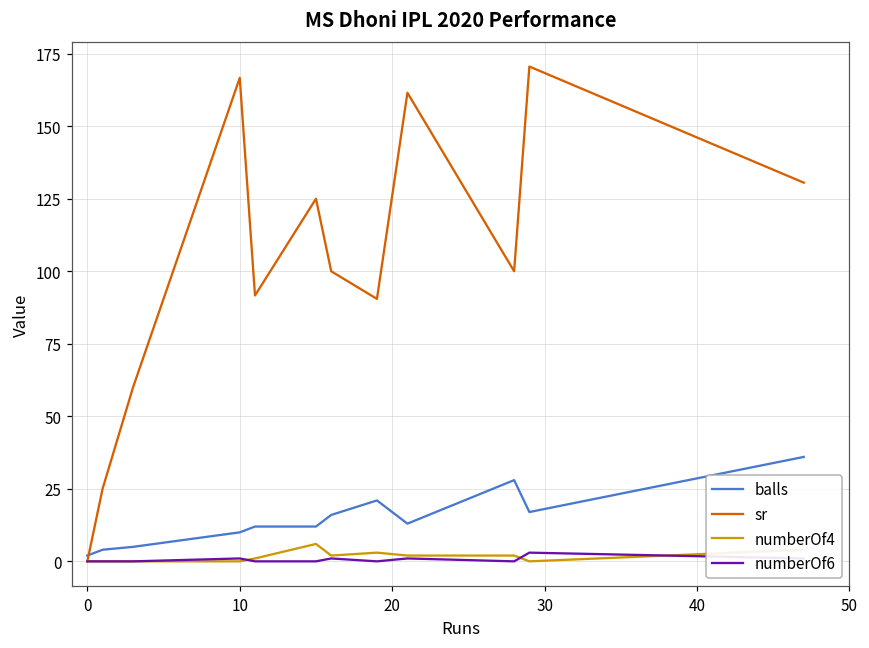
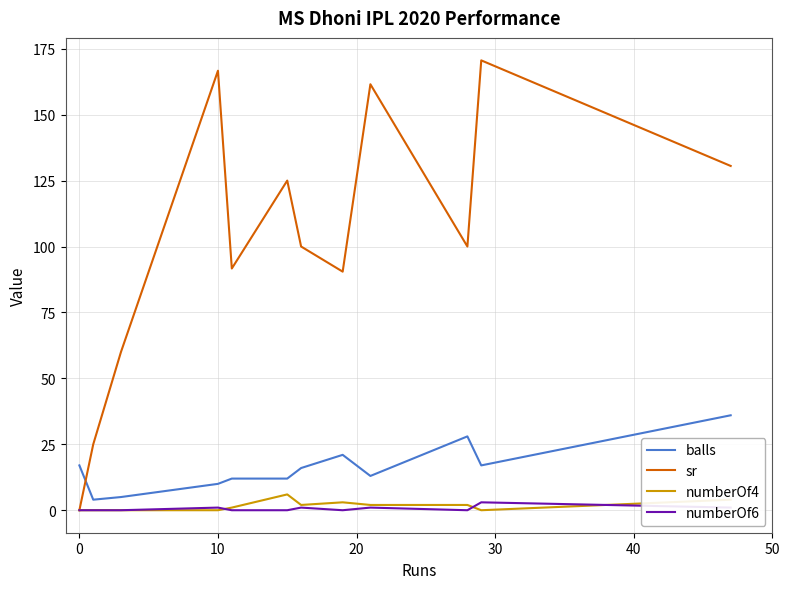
  {
    "balls": {
-     "0": 2,
+     "0": 17,
      "10": 10
    },
    "numberOf6": {
      "10": 1
    }
  }
